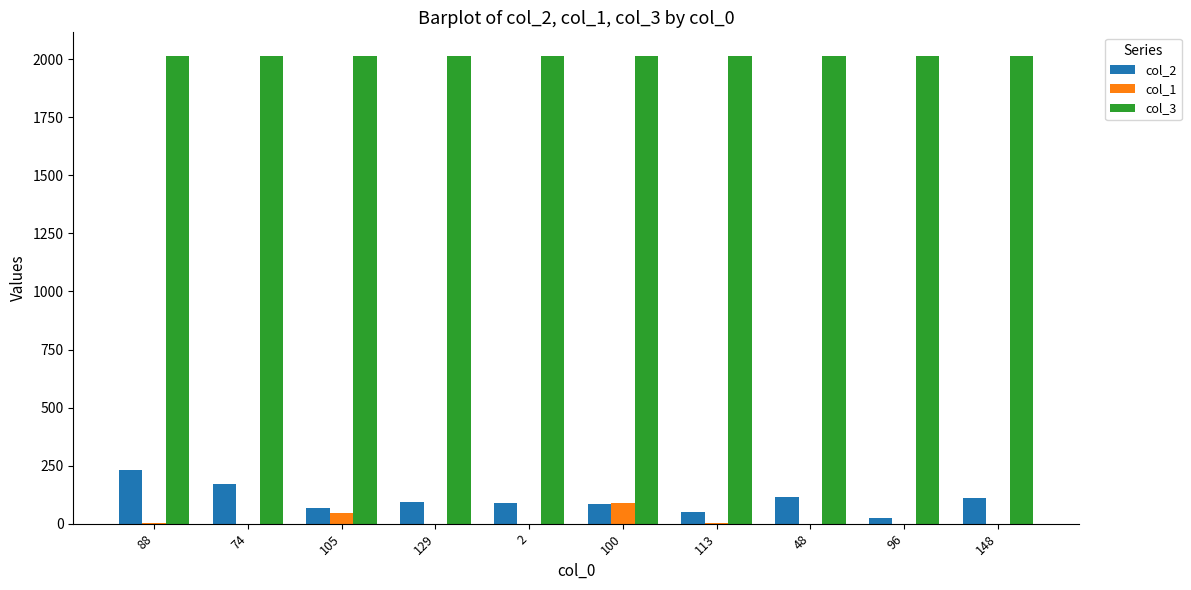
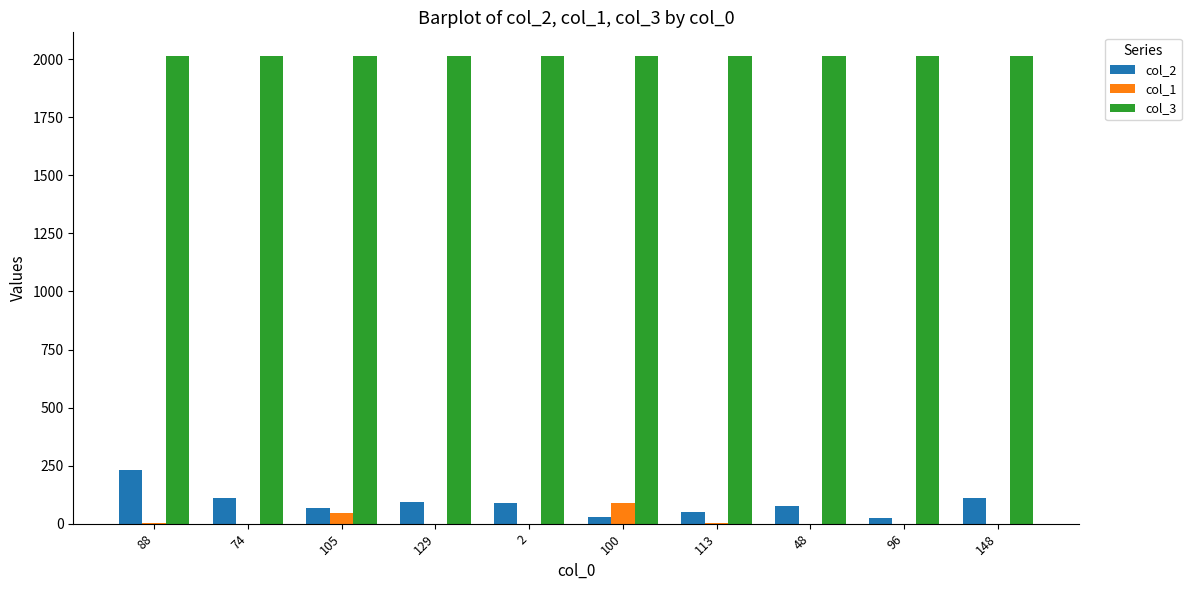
  {
    "col_2": {
      "88": 230,
-     "74": 170,
+     "74": 110,
      "105": 70,
      "129": 90,
      "2": 90,
-     "100": 80,
+     "100": 30,
      "113": 50,
-     "48": 120,
+     "48": 80,
      "96": 20,
      "148": 110
    },
    "col_1": {
      "74": 0,
      "105": 50,
      "129": 0,
      "2": 0,
      "100": 90,
      "48": 0,
      "96": 0,
      "148": 0
    },
    "col_3": {
      "88": 2020,
      "74": 2020,
      "105": 2020,
      "129": 2020,
      "2": 2020,
      "100": 2020,
      "113": 2020,
      "48": 2020,
      "96": 2020,
      "148": 2020
    }
  }
